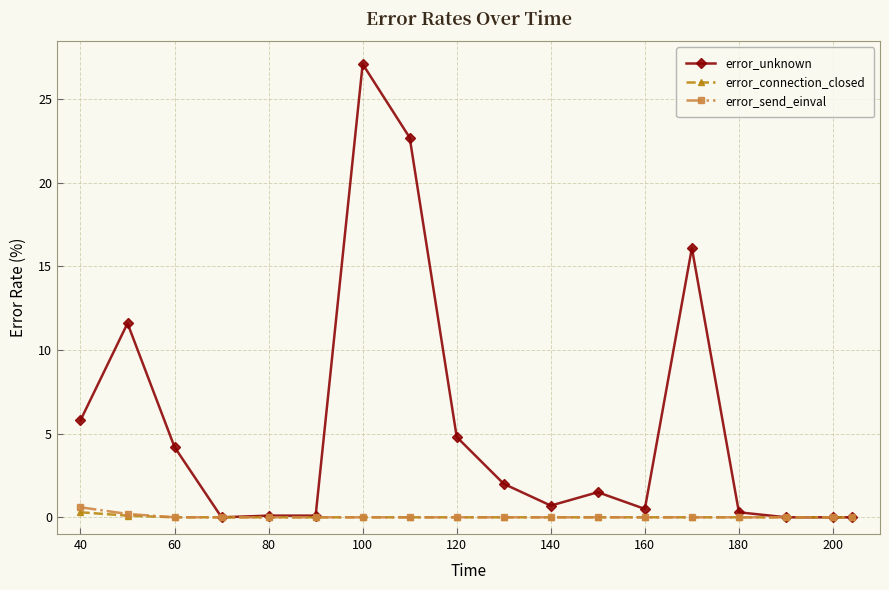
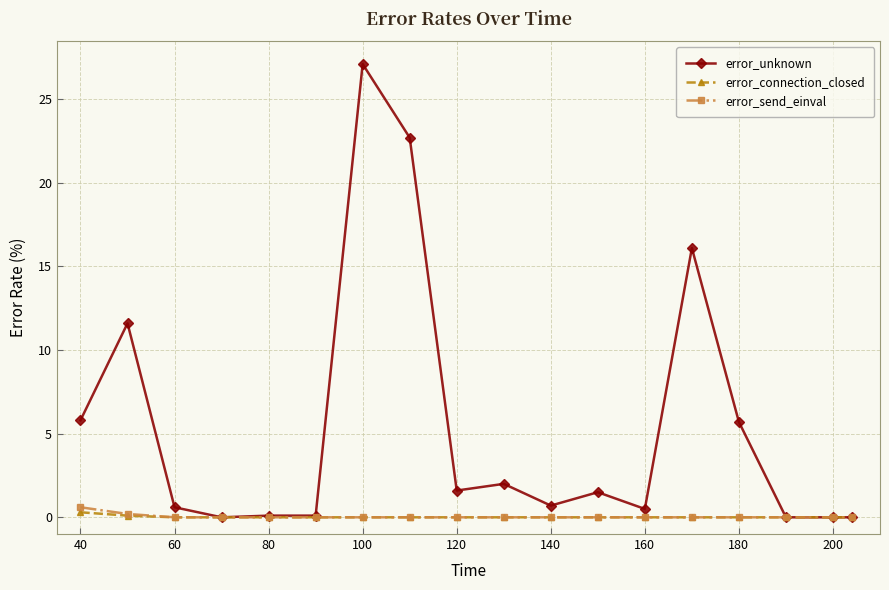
  {
    "error_unknown": {
      "40": 5.8,
-     "60": 4.2,
+     "60": 0.6,
      "100": 27.1,
-     "120": 4.8,
+     "120": 1.6,
      "140": 0.7,
      "160": 0.5,
-     "180": 0.3
+     "180": 5.7
    }
  }
